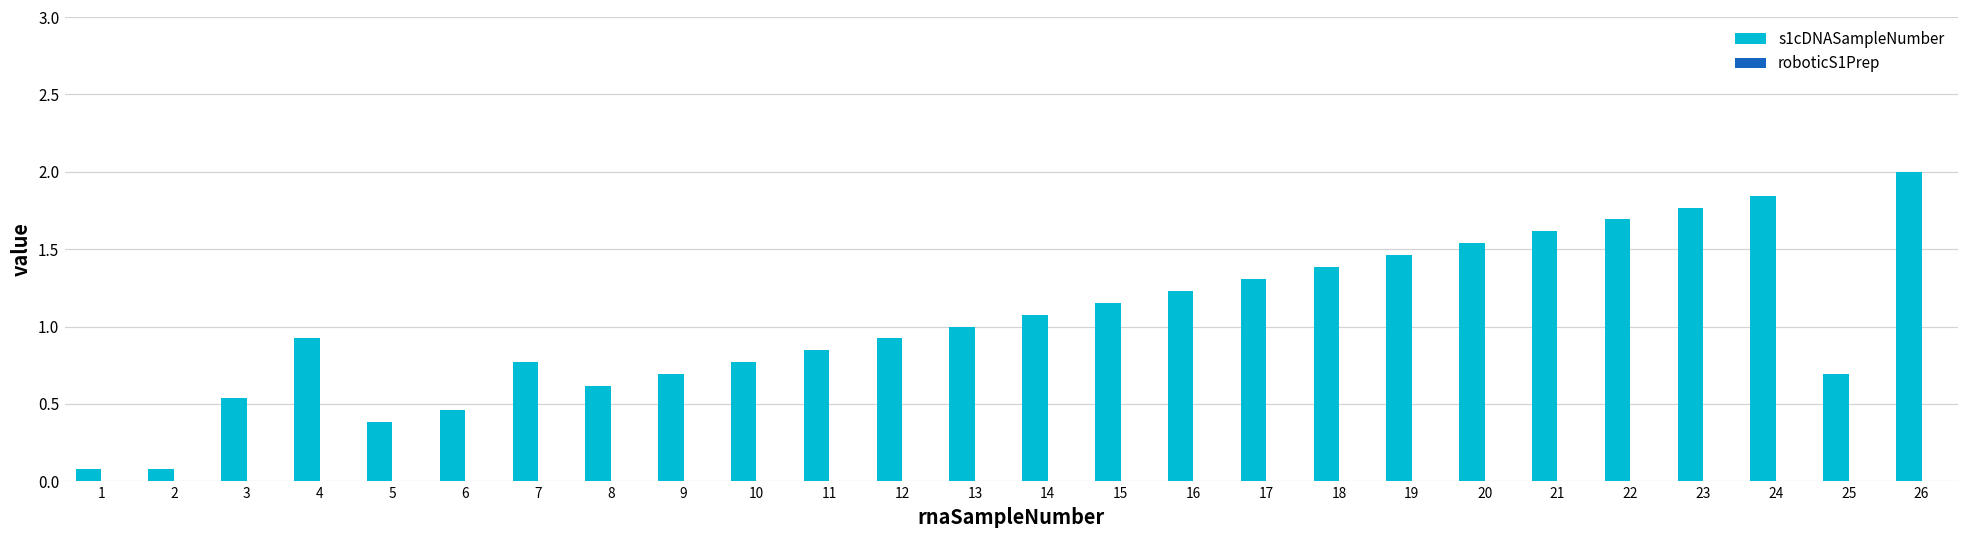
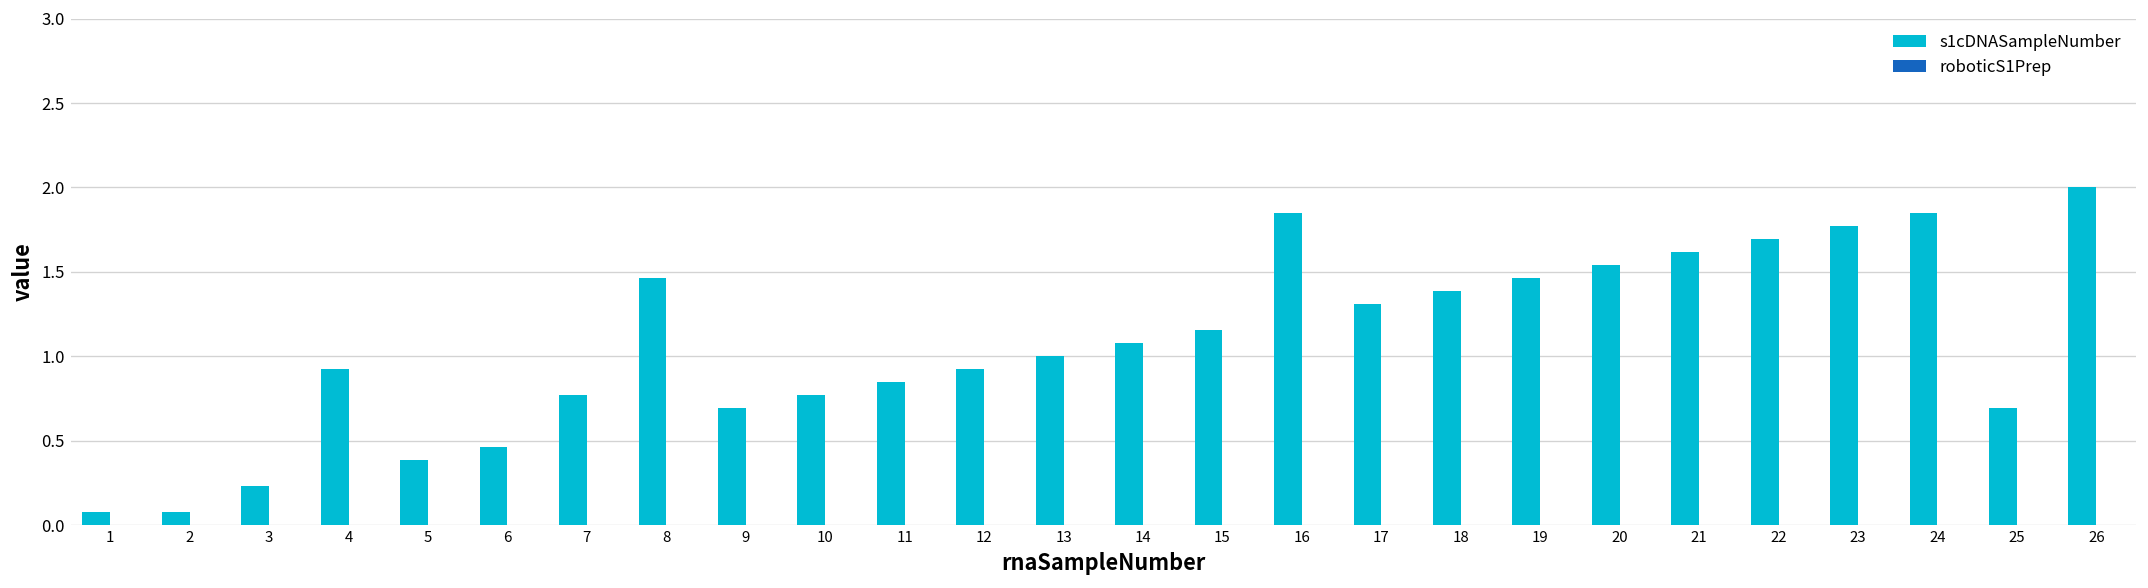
  {
    "s1cDNASampleNumber": {
      "1": 0.08,
      "2": 0.08,
-     "3": 0.54,
+     "3": 0.23,
      "4": 0.92,
      "5": 0.38,
      "6": 0.46,
      "7": 0.77,
-     "8": 0.62,
+     "8": 1.46,
      "9": 0.69,
      "10": 0.77,
      "11": 0.85,
      "12": 0.92,
      "13": 1.00,
      "14": 1.08,
      "15": 1.15,
-     "16": 1.23,
+     "16": 1.85,
      "17": 1.31,
      "18": 1.38,
      "19": 1.46,
      "20": 1.54,
      "21": 1.62,
      "22": 1.69,
      "23": 1.77,
      "24": 1.85,
      "25": 0.69,
      "26": 2.00
    },
    "roboticS1Prep": {
      "1": 0.00,
      "2": 0.00,
      "3": 0.00,
      "4": 0.00,
      "5": 0.00,
      "6": 0.00,
      "7": 0.00,
      "8": 0.00,
      "9": 0.00,
      "10": 0.00,
      "11": 0.00,
      "12": 0.00,
      "13": 0.00,
      "14": 0.00,
      "15": 0.00,
      "16": 0.00,
      "17": 0.00,
      "18": 0.00,
      "19": 0.00,
      "20": 0.00,
      "21": 0.00,
      "22": 0.00,
      "23": 0.00,
      "24": 0.00,
      "25": 0.00,
      "26": 0.00
    }
  }
